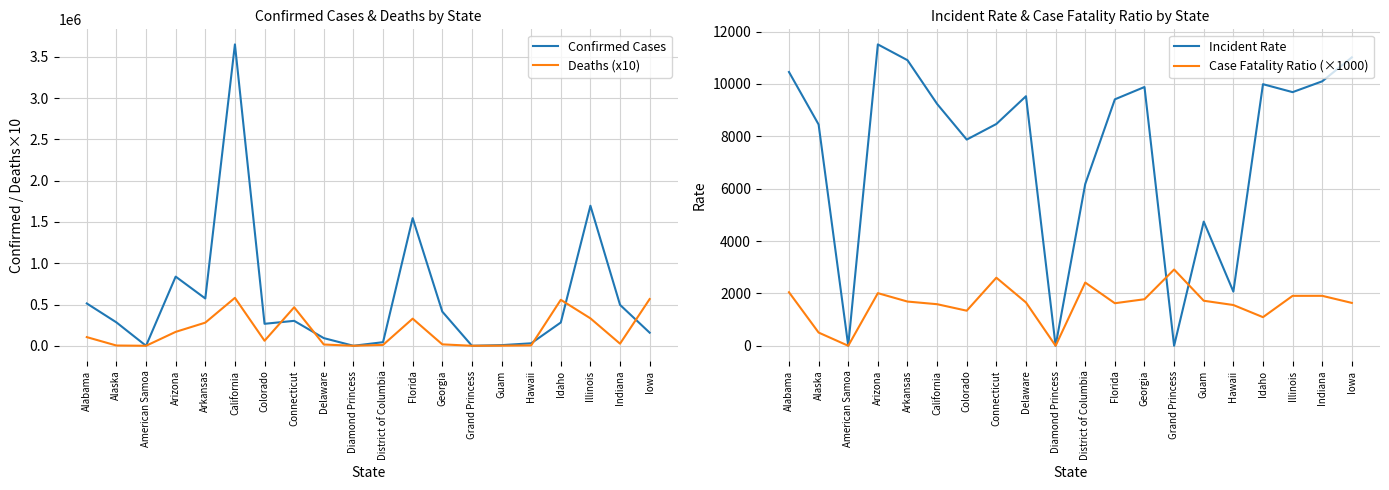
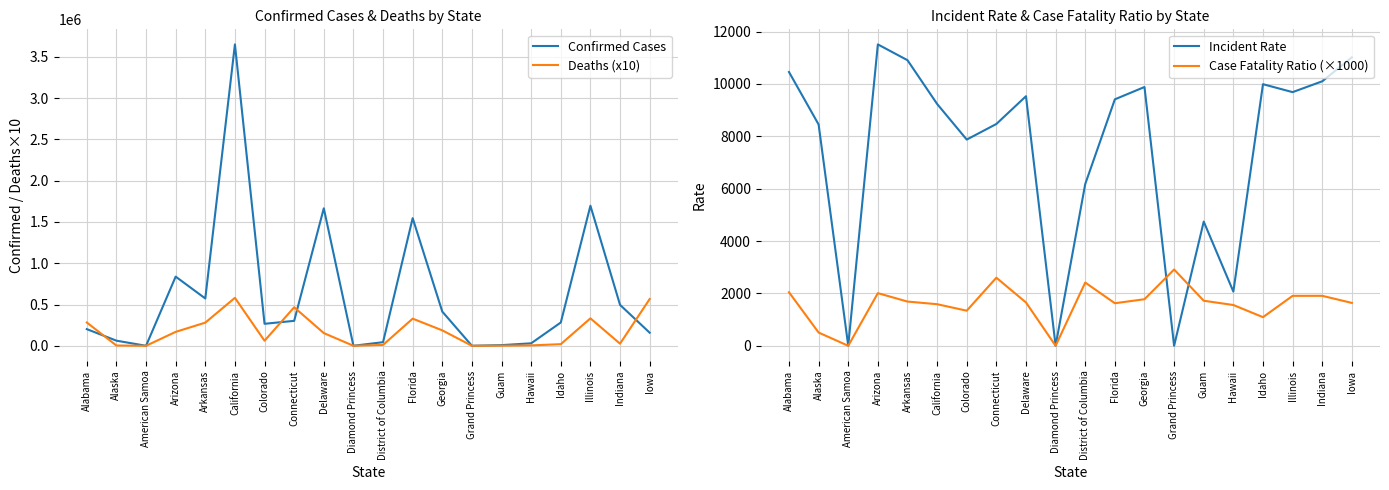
  {
    "Confirmed Cases & Deaths by State": {
      "Confirmed Cases": {
-       "Alabama": 500000,
-       "Alaska": 300000,
+       "Alabama": 200000,
+       "Alaska": 100000,
        "Arizona": 800000,
        "Arkansas": 600000,
        "California": 3700000,
        "Colorado": 300000,
        "Connecticut": 300000,
-       "Delaware": 100000,
+       "Delaware": 1700000,
        "District of Columbia": 0,
        "Florida": 1500000,
        "Georgia": 400000,
        "Idaho": 300000,
        "Illinois": 1700000,
        "Indiana": 500000,
        "Iowa": 200000
      },
      "Deaths (x10)": {
-       "Alabama": 100000,
+       "Alabama": 300000,
        "Alaska": 0,
        "Arizona": 200000,
        "Arkansas": 300000,
        "California": 600000,
        "Colorado": 100000,
        "Connecticut": 500000,
-       "Delaware": 0,
+       "Delaware": 200000,
        "District of Columbia": 0,
        "Florida": 300000,
-       "Georgia": 0,
-       "Idaho": 600000,
+       "Georgia": 200000,
+       "Idaho": 0,
        "Illinois": 300000,
        "Indiana": 0,
        "Iowa": 600000
      }
    },
    "Incident Rate & Case Fatality Ratio by State": {
      "Incident Rate": {
        "Alabama": 10500,
        "Alaska": 8500,
        "Arizona": 11500,
        "Arkansas": 10900,
        "California": 9200,
        "Colorado": 7900,
        "Connecticut": 8500,
        "Delaware": 9500,
        "District of Columbia": 6200,
        "Florida": 9400,
        "Georgia": 9900,
        "Grand Princess": 0,
        "Guam": 4700,
        "Hawaii": 2100,
        "Idaho": 10000,
        "Illinois": 9700,
        "Indiana": 10100
      },
      "Case Fatality Ratio (×1000)": {
        "Alabama": 2000,
        "Alaska": 500,
        "Arizona": 2000,
        "Arkansas": 1700,
        "California": 1600,
        "Colorado": 1300,
        "Connecticut": 2600,
        "Delaware": 1700,
        "District of Columbia": 2400,
        "Florida": 1600,
        "Georgia": 1800,
        "Grand Princess": 2900,
        "Guam": 1700,
        "Hawaii": 1600,
        "Idaho": 1100,
        "Illinois": 1900,
        "Indiana": 1900,
        "Iowa": 1600
      }
    }
  }
